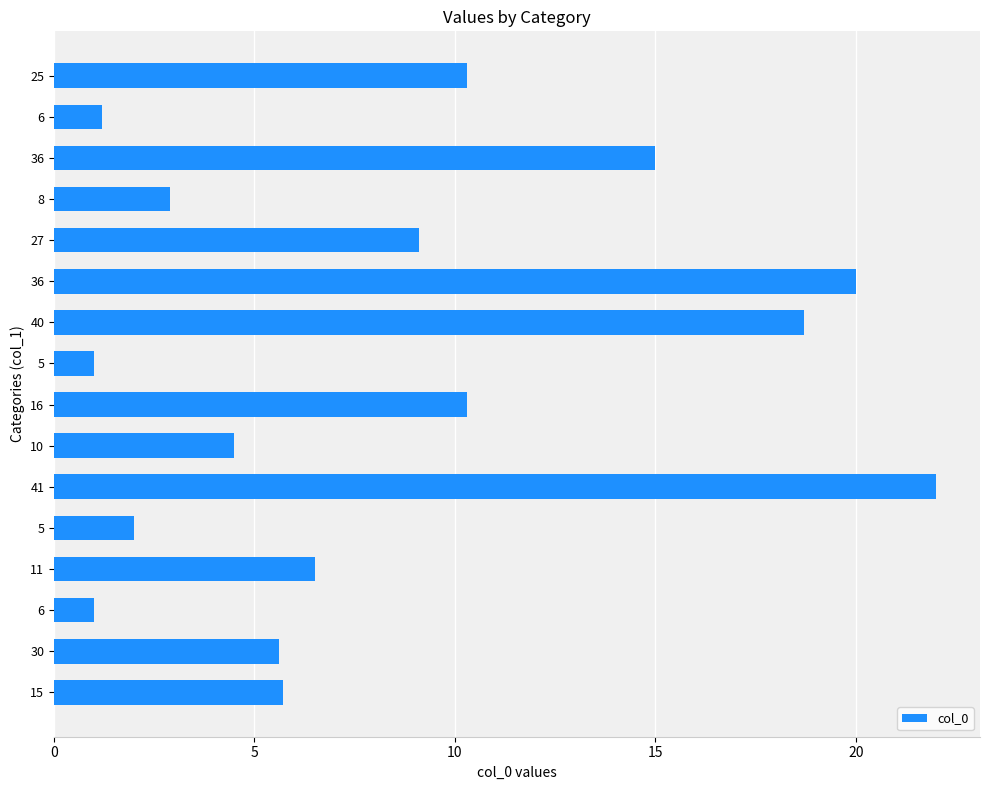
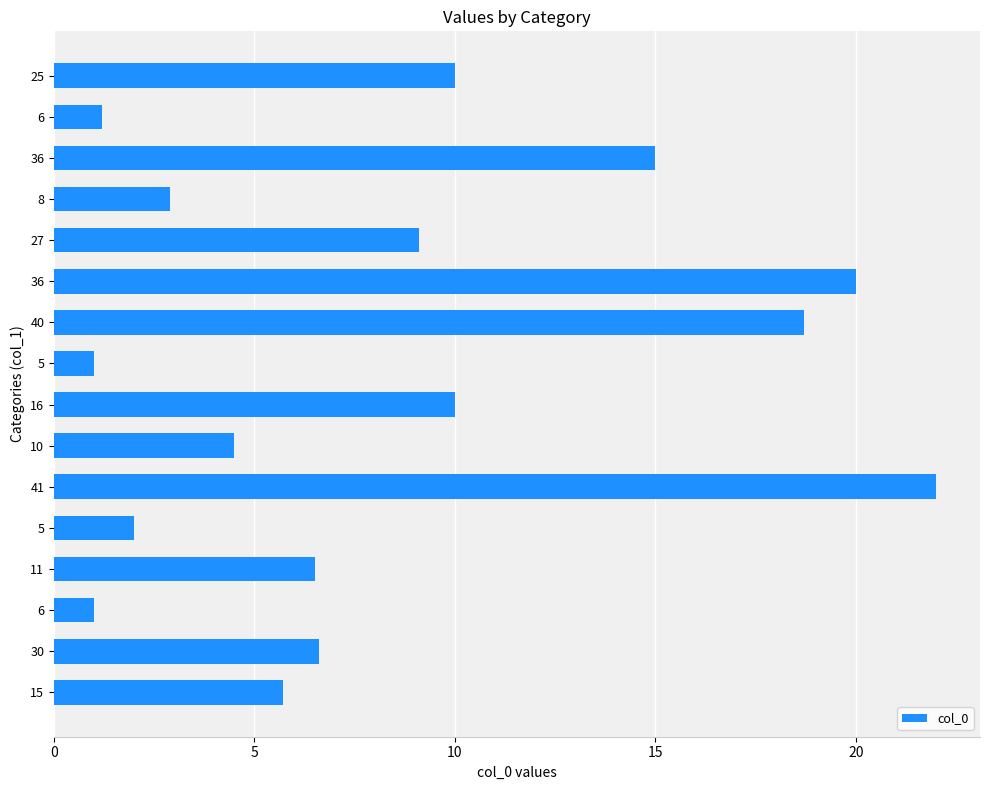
  {
-   "25": 10.3,
+   "25": 10.0,
    "8": 2.9,
    "27": 9.1,
    "40": 18.7,
-   "16": 10.3,
+   "16": 10.0,
    "10": 4.5,
    "41": 22.0,
    "11": 6.5,
-   "30": 5.6,
+   "30": 6.6,
    "15": 5.7
  }
